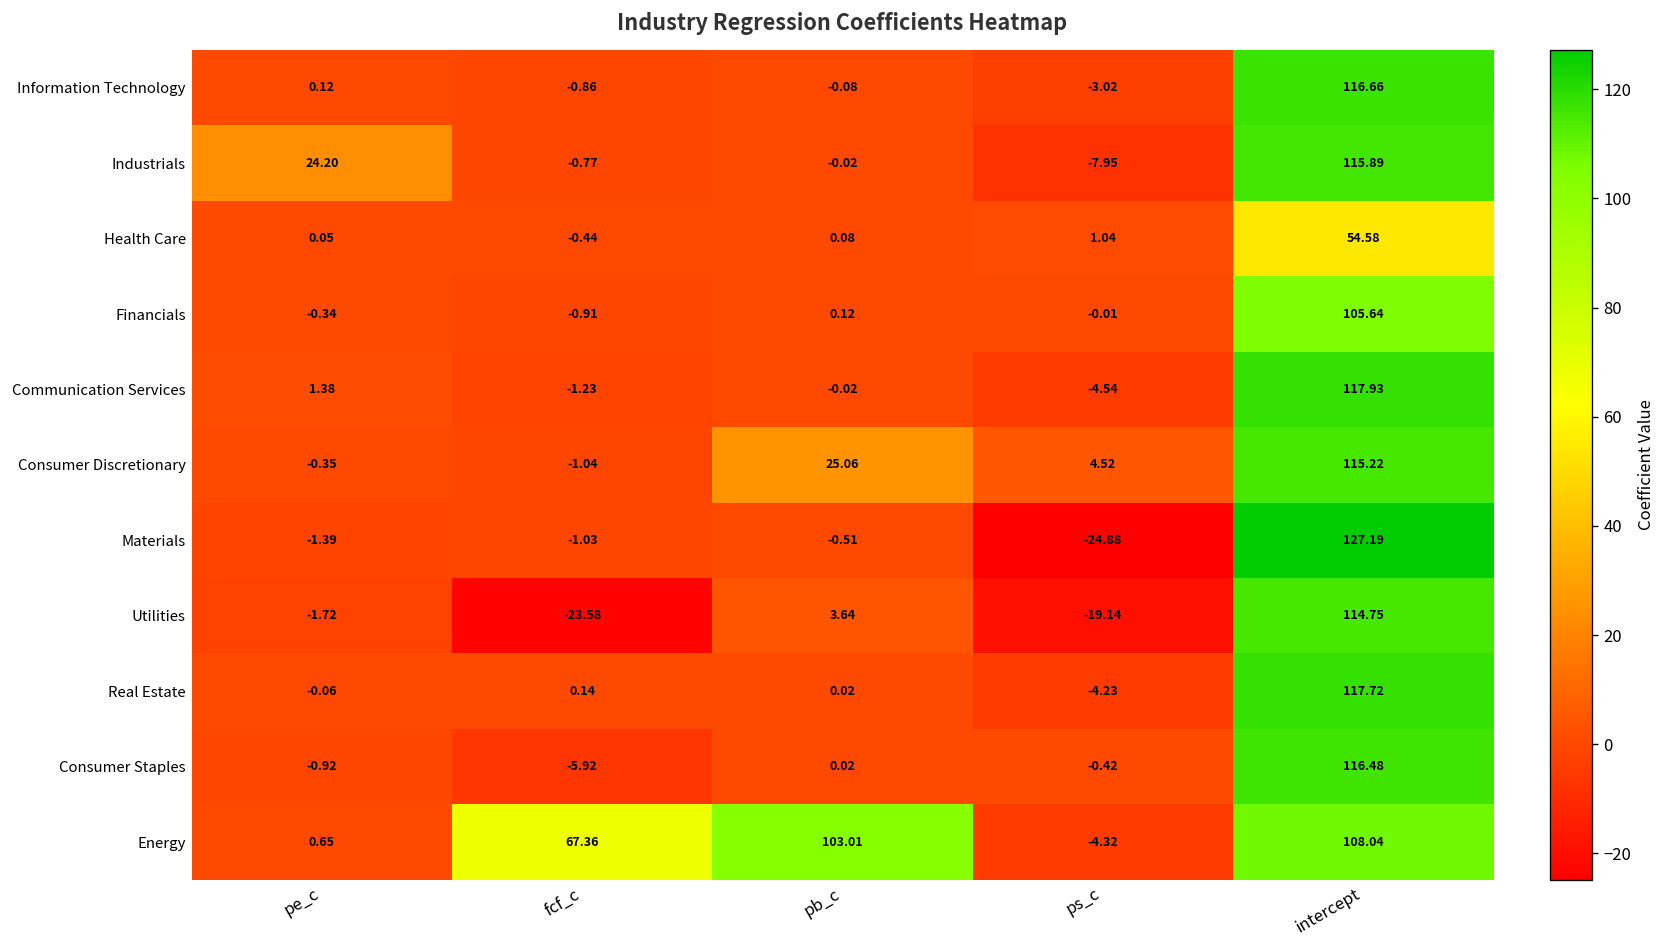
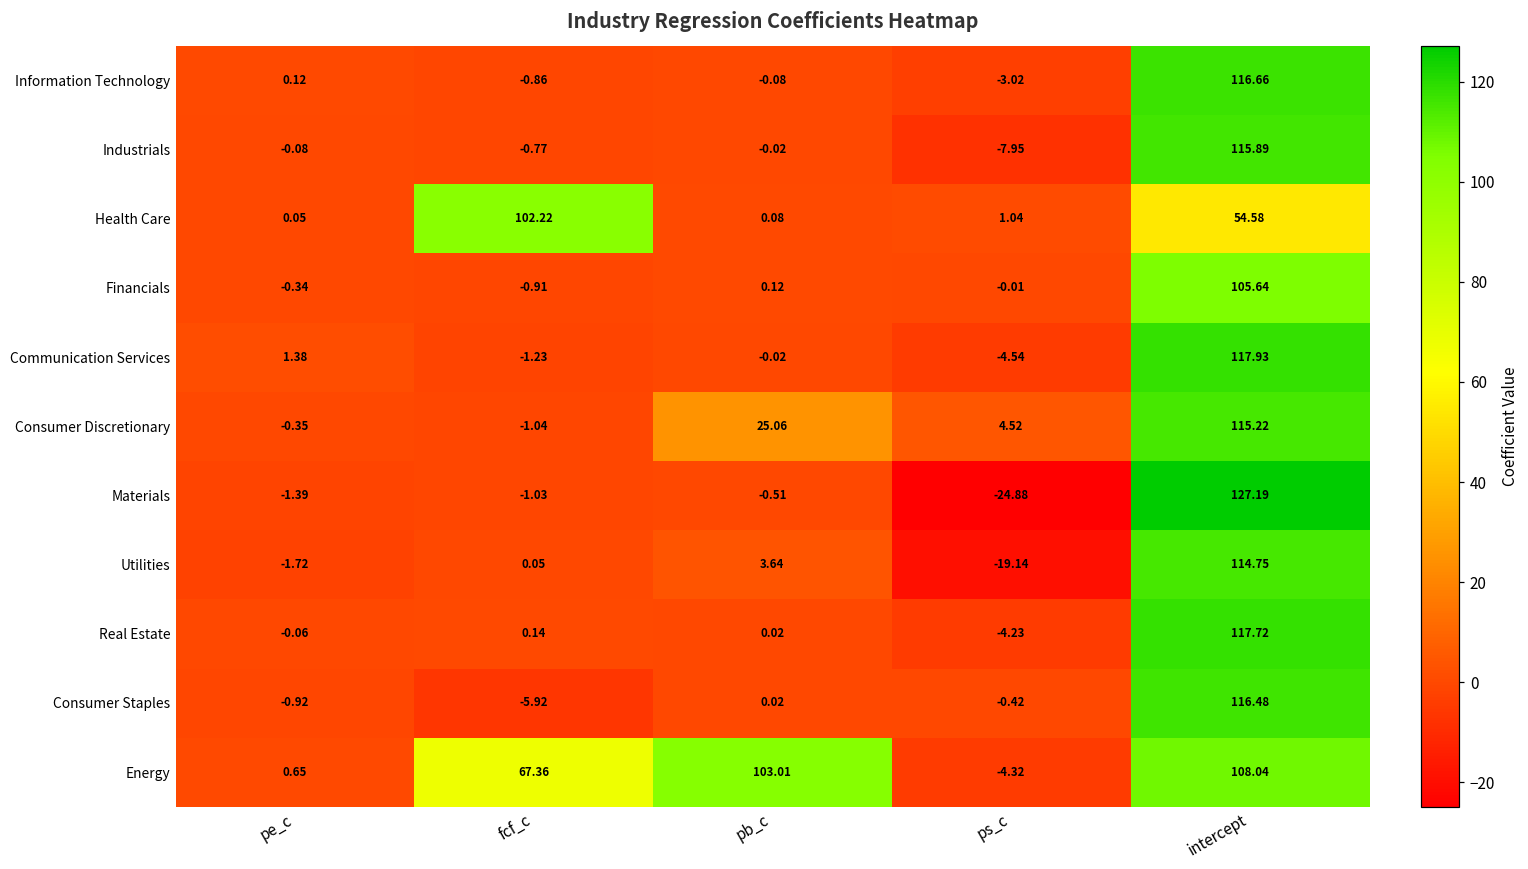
  {
    "Information Technology": {
      "pe_c": 0.12,
      "fcf_c": -0.86,
      "pb_c": -0.08,
      "ps_c": -3.02,
      "intercept": 116.66
    },
    "Industrials": {
-     "pe_c": 24.20,
+     "pe_c": -0.08,
      "fcf_c": -0.77,
      "pb_c": -0.02,
      "ps_c": -7.95,
      "intercept": 115.89
    },
    "Health Care": {
      "pe_c": 0.05,
-     "fcf_c": -0.44,
+     "fcf_c": 102.22,
      "pb_c": 0.08,
      "ps_c": 1.04,
      "intercept": 54.58
    },
    "Financials": {
      "pe_c": -0.34,
      "fcf_c": -0.91,
      "pb_c": 0.12,
      "ps_c": -0.01,
      "intercept": 105.64
    },
    "Communication Services": {
      "pe_c": 1.38,
      "fcf_c": -1.23,
      "pb_c": -0.02,
      "ps_c": -4.54,
      "intercept": 117.93
    },
    "Consumer Discretionary": {
      "pe_c": -0.35,
      "fcf_c": -1.04,
      "pb_c": 25.06,
      "ps_c": 4.52,
      "intercept": 115.22
    },
    "Materials": {
      "pe_c": -1.39,
      "fcf_c": -1.03,
      "pb_c": -0.51,
      "ps_c": -24.88,
      "intercept": 127.19
    },
    "Utilities": {
      "pe_c": -1.72,
-     "fcf_c": -23.58,
+     "fcf_c": 0.05,
      "pb_c": 3.64,
      "ps_c": -19.14,
      "intercept": 114.75
    },
    "Real Estate": {
      "pe_c": -0.06,
      "fcf_c": 0.14,
      "pb_c": 0.02,
      "ps_c": -4.23,
      "intercept": 117.72
    },
    "Consumer Staples": {
      "pe_c": -0.92,
      "fcf_c": -5.92,
      "pb_c": 0.02,
      "ps_c": -0.42,
      "intercept": 116.48
    },
    "Energy": {
      "pe_c": 0.65,
      "fcf_c": 67.36,
      "pb_c": 103.01,
      "ps_c": -4.32,
      "intercept": 108.04
    }
  }
